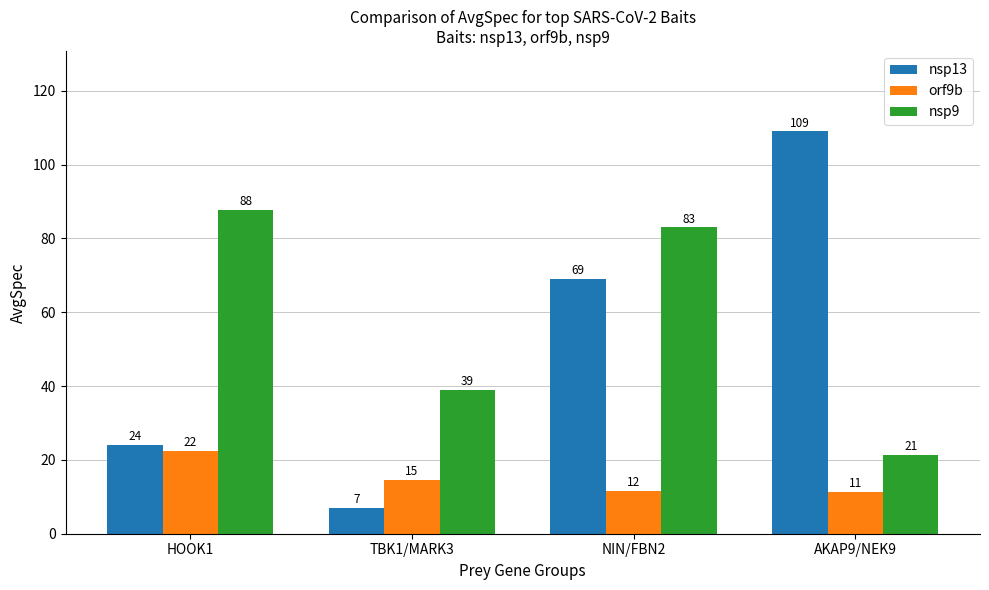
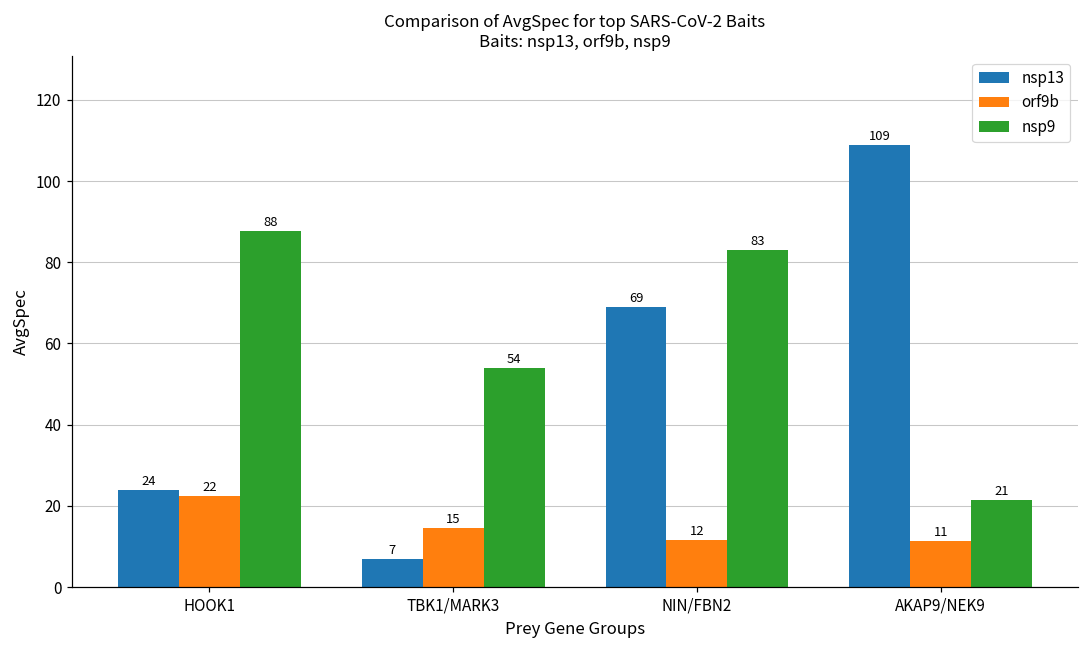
  {
    "nsp13": {
      "HOOK1": 24,
      "TBK1/MARK3": 7,
      "NIN/FBN2": 69,
      "AKAP9/NEK9": 109
    },
    "orf9b": {
      "HOOK1": 22,
      "TBK1/MARK3": 15,
      "NIN/FBN2": 12,
      "AKAP9/NEK9": 11
    },
    "nsp9": {
      "HOOK1": 88,
-     "TBK1/MARK3": 39,
+     "TBK1/MARK3": 54,
      "NIN/FBN2": 83,
      "AKAP9/NEK9": 21
    }
  }
